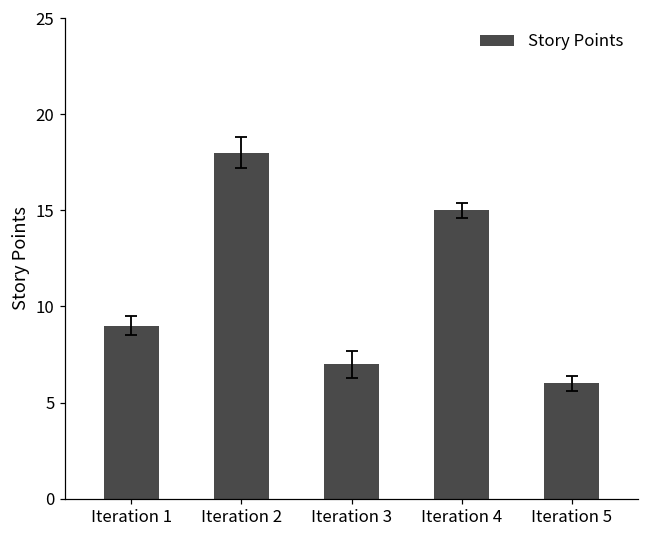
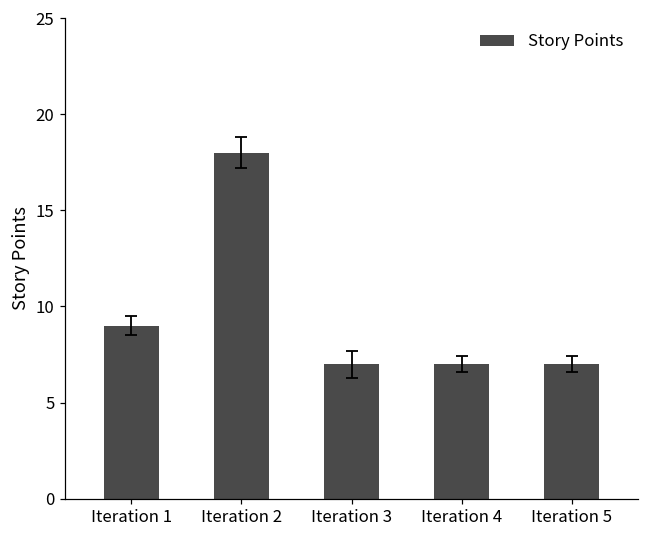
  {
    "Story Points": {
      "Iteration 1": 9,
      "Iteration 2": 18,
      "Iteration 3": 7,
-     "Iteration 4": 15,
-     "Iteration 5": 6
+     "Iteration 4": 7,
+     "Iteration 5": 7
    }
  }
